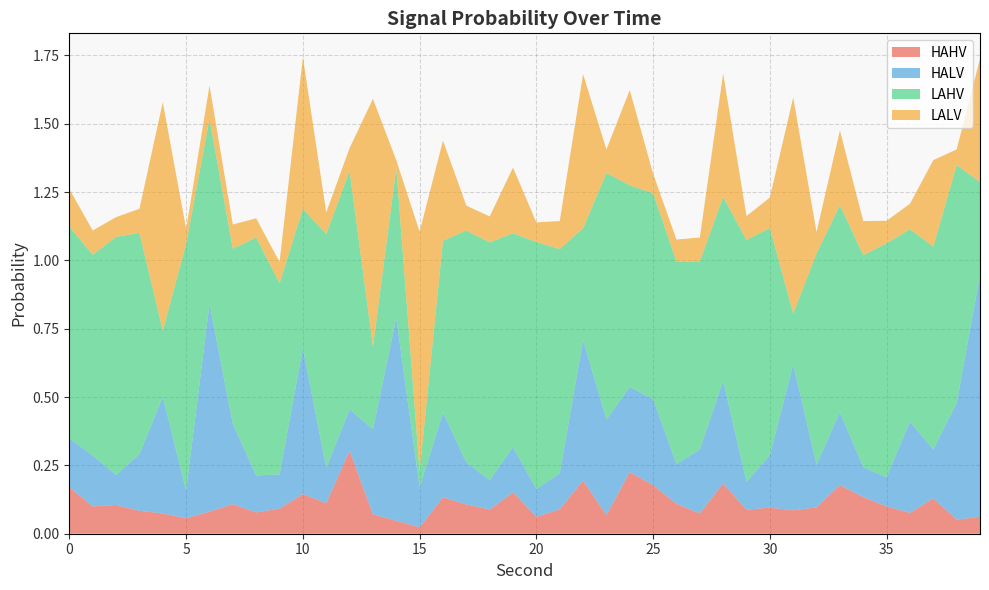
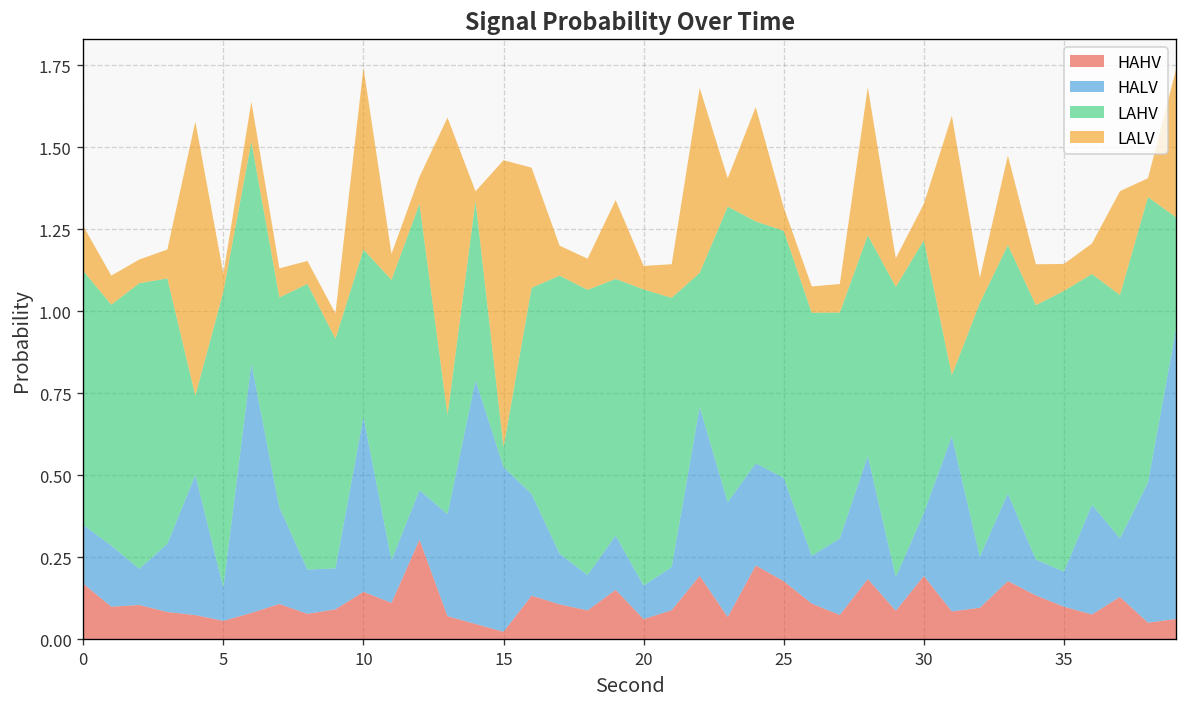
  {
    "HAHV": {
      "0": 0.17,
      "5": 0.06,
      "10": 0.15,
      "15": 0.02,
      "20": 0.06,
      "25": 0.18,
-     "30": 0.10,
+     "30": 0.19,
      "35": 0.10
    },
    "HALV": {
      "0": 0.18,
      "5": 0.10,
      "10": 0.53,
-     "15": 0.15,
+     "15": 0.50,
      "20": 0.10,
      "25": 0.31,
      "30": 0.19,
      "35": 0.11
    },
    "LAHV": {
      "0": 0.77,
      "5": 0.90,
      "10": 0.51,
      "15": 0.06,
      "20": 0.90,
      "25": 0.75,
      "30": 0.83,
      "35": 0.86
    },
    "LALV": {
      "0": 0.14,
      "5": 0.05,
      "10": 0.55,
      "15": 0.88,
      "20": 0.07,
      "25": 0.07,
      "30": 0.11,
      "35": 0.08
    }
  }
